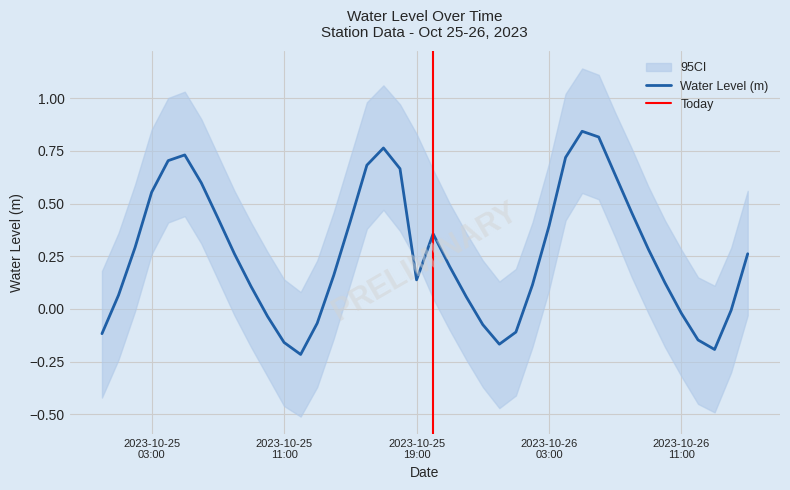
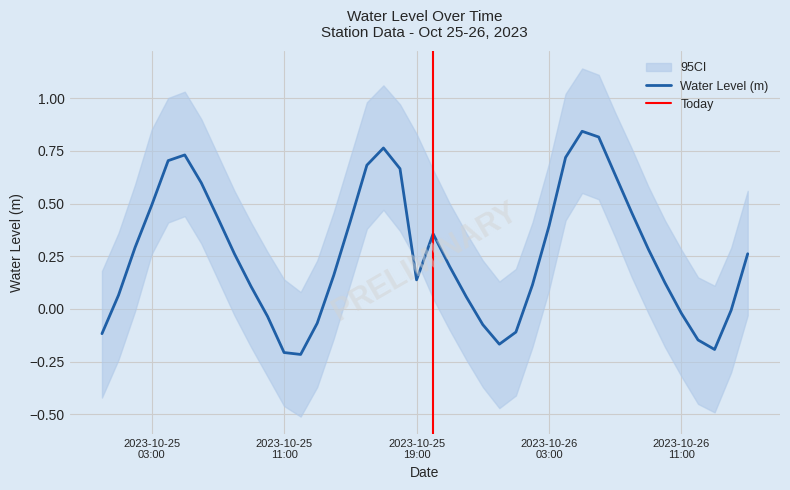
  {
    "Water Level (m)": {
-     "2023-10-25 03:00": 0.55,
-     "2023-10-25 11:00": -0.16,
+     "2023-10-25 03:00": 0.49,
+     "2023-10-25 11:00": -0.21,
      "2023-10-25 19:00": 0.14,
      "2023-10-26 03:00": 0.39,
      "2023-10-26 11:00": -0.02
    }
  }
